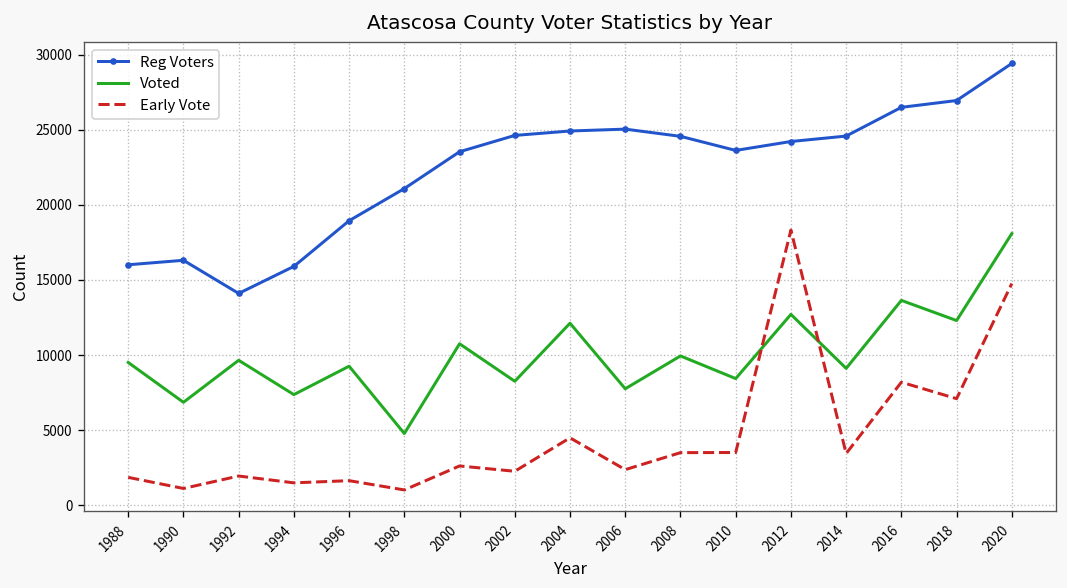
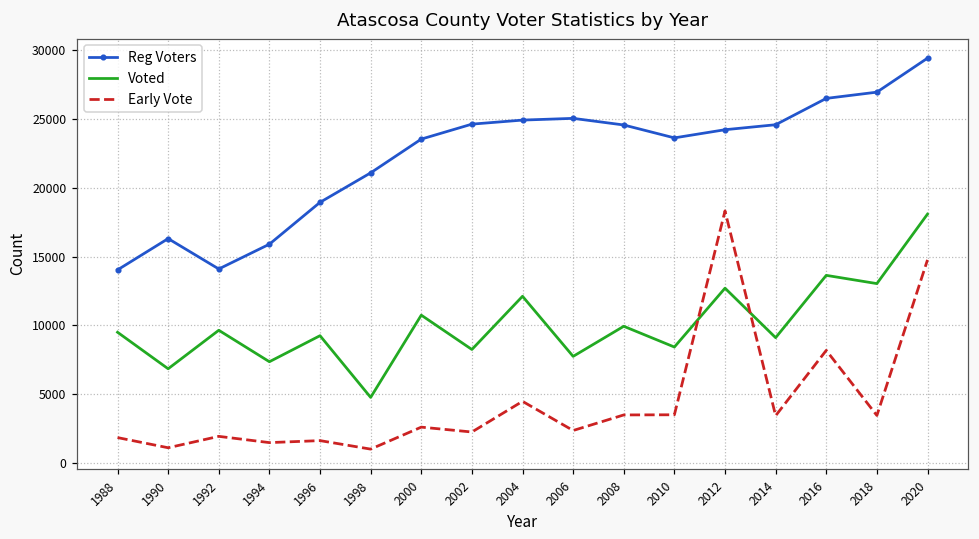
  {
    "Reg Voters": {
-     "1988": 16000,
+     "1988": 14000,
      "1990": 16300,
      "1992": 14100,
      "1994": 15900,
      "1996": 18900,
      "1998": 21100,
      "2000": 23500,
      "2002": 24600,
      "2004": 24900,
      "2006": 25000,
      "2008": 24600,
      "2010": 23600,
      "2012": 24200,
      "2014": 24600,
      "2016": 26500,
      "2018": 26900,
      "2020": 29400
    },
    "Voted": {
      "1988": 9500,
      "1990": 6900,
      "1992": 9600,
      "1994": 7400,
      "1996": 9300,
      "1998": 4800,
      "2000": 10700,
      "2002": 8300,
      "2004": 12100,
      "2006": 7800,
      "2008": 9900,
      "2010": 8400,
      "2012": 12700,
      "2014": 9100,
      "2016": 13600,
-     "2018": 12300,
+     "2018": 13000,
      "2020": 18100
    },
    "Early Vote": {
      "1988": 1900,
      "1990": 1100,
      "1992": 1900,
      "1994": 1500,
      "1996": 1600,
      "1998": 1000,
      "2000": 2600,
      "2002": 2300,
      "2004": 4500,
      "2006": 2400,
      "2008": 3500,
      "2010": 3500,
      "2012": 18300,
      "2014": 3400,
      "2016": 8200,
-     "2018": 7100,
+     "2018": 3500,
      "2020": 14800
    }
  }
